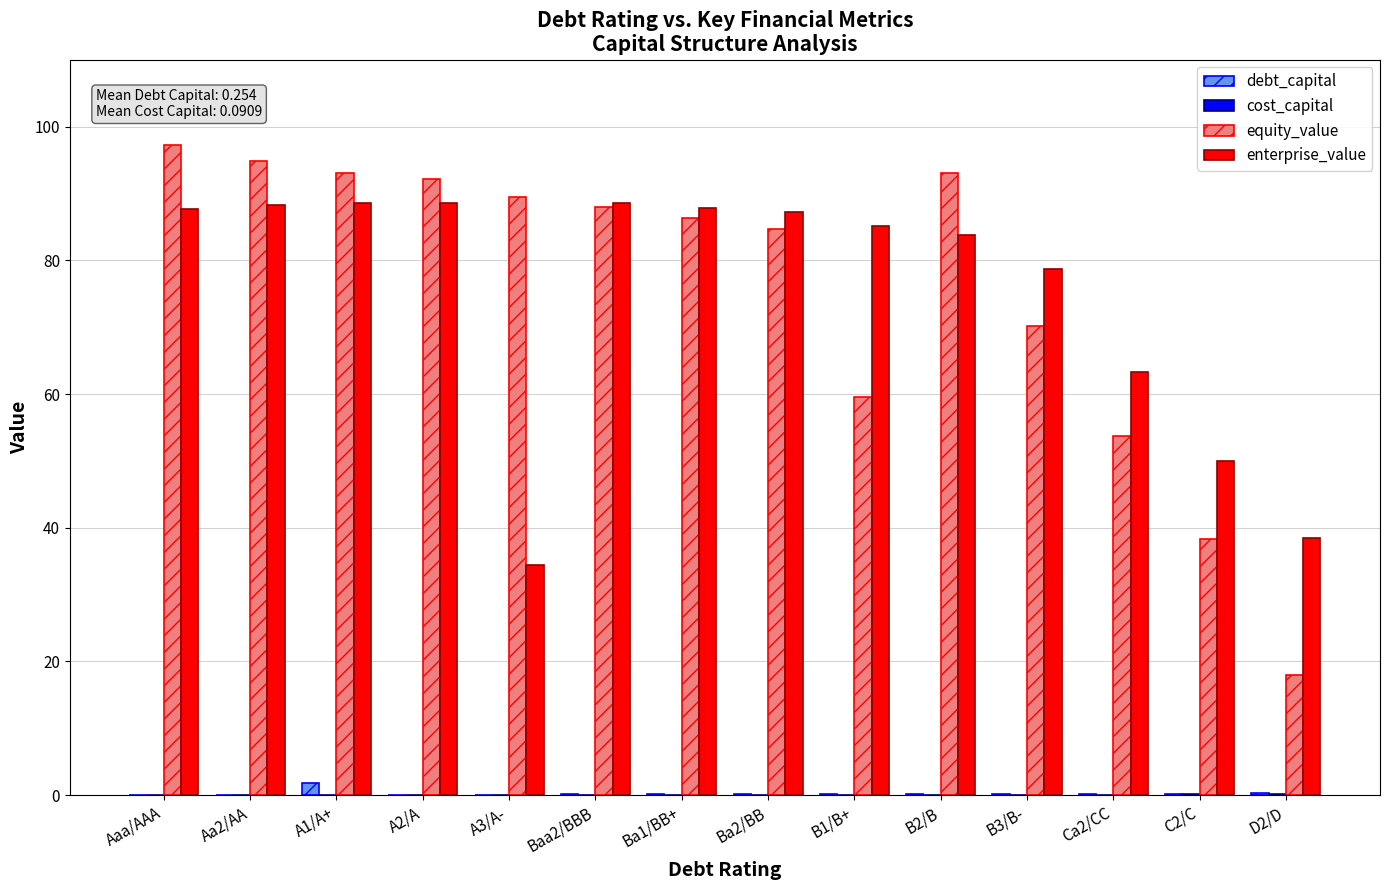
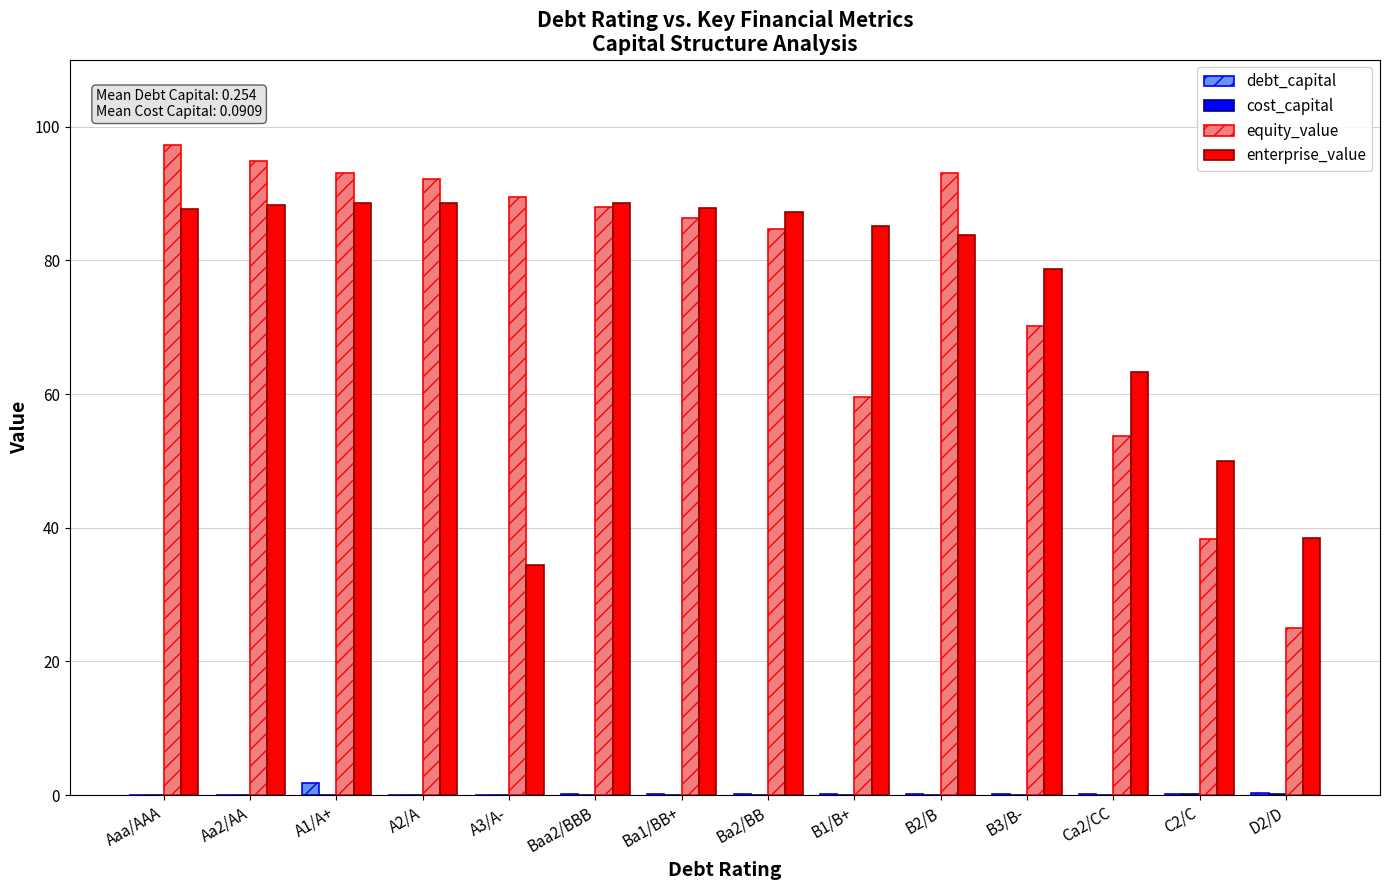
  {
    "debt_capital": {
      "A1/A+": 2
    },
    "equity_value": {
      "Aaa/AAA": 97,
      "Aa2/AA": 95,
      "A1/A+": 93,
      "A2/A": 92,
      "A3/A-": 89,
      "Baa2/BBB": 88,
      "Ba1/BB+": 86,
      "Ba2/BB": 85,
      "B1/B+": 60,
      "B2/B": 93,
      "B3/B-": 70,
      "Ca2/CC": 54,
      "C2/C": 38,
-     "D2/D": 18
+     "D2/D": 25
    },
    "enterprise_value": {
      "Aaa/AAA": 88,
      "Aa2/AA": 88,
      "A1/A+": 89,
      "A2/A": 89,
      "A3/A-": 34,
      "Baa2/BBB": 89,
      "Ba1/BB+": 88,
      "Ba2/BB": 87,
      "B1/B+": 85,
      "B2/B": 84,
      "B3/B-": 79,
      "Ca2/CC": 63,
      "C2/C": 50,
      "D2/D": 38
    }
  }
